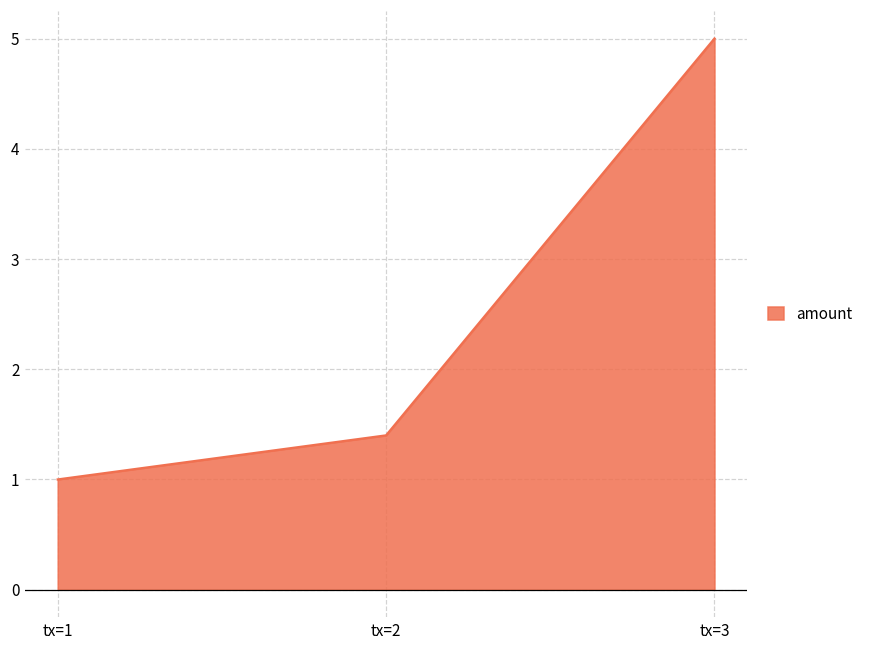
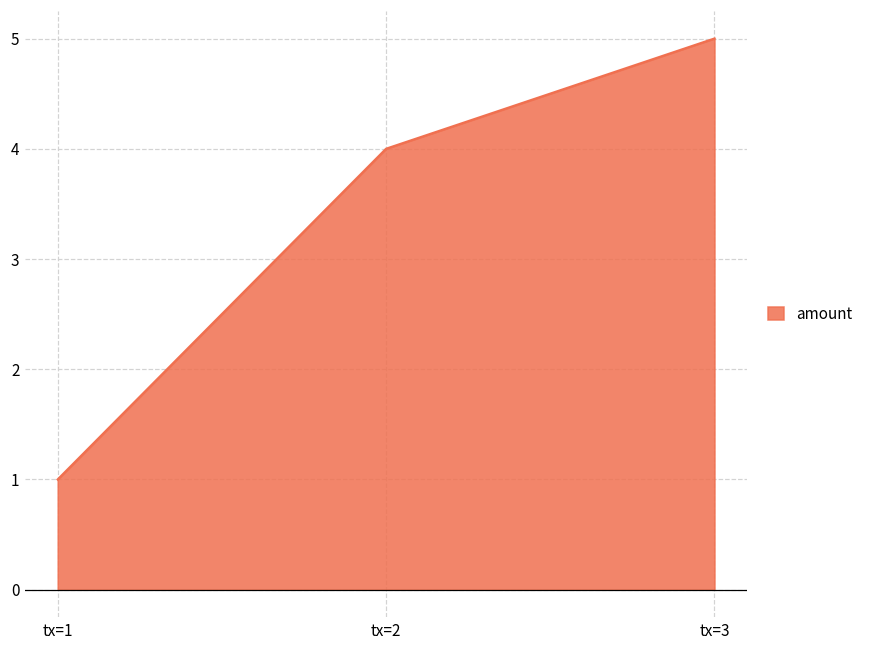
  {
    "tx=1": 1.0,
-   "tx=2": 1.4,
+   "tx=2": 4.0,
    "tx=3": 5.0
  }
